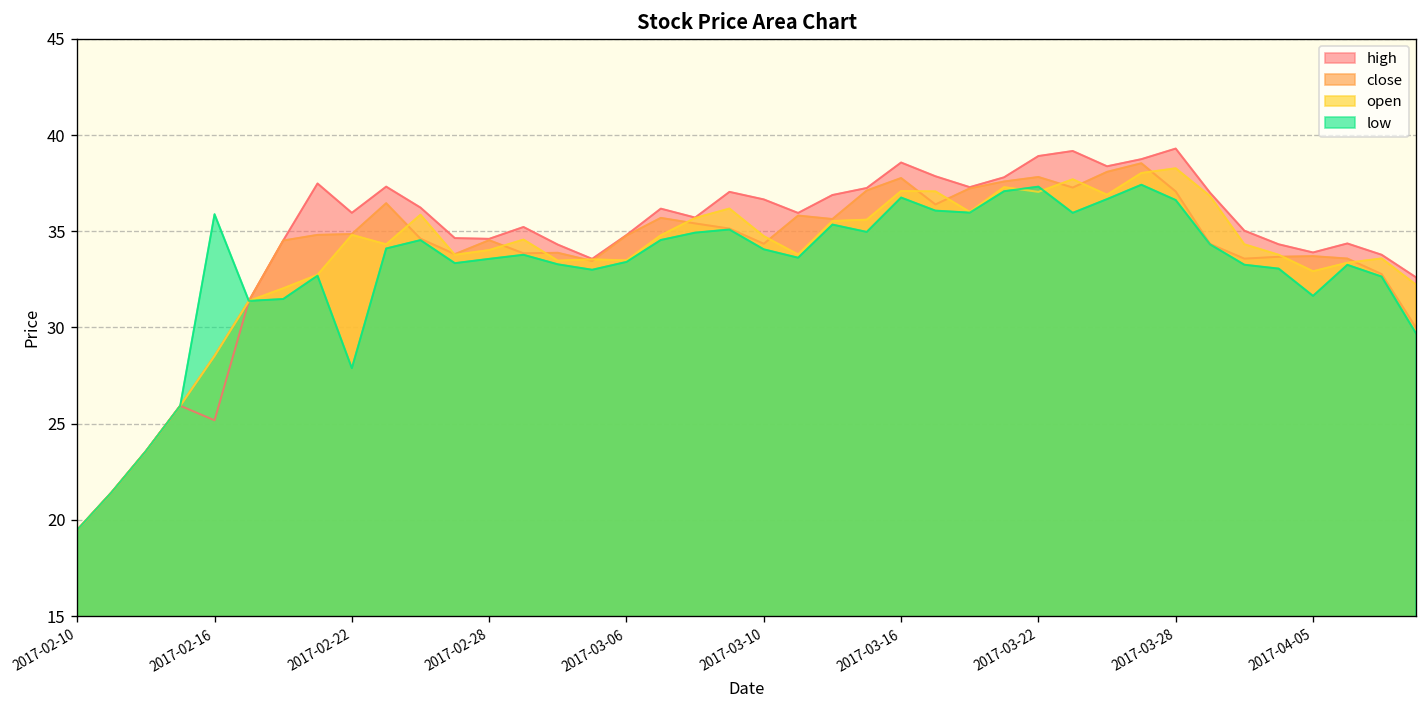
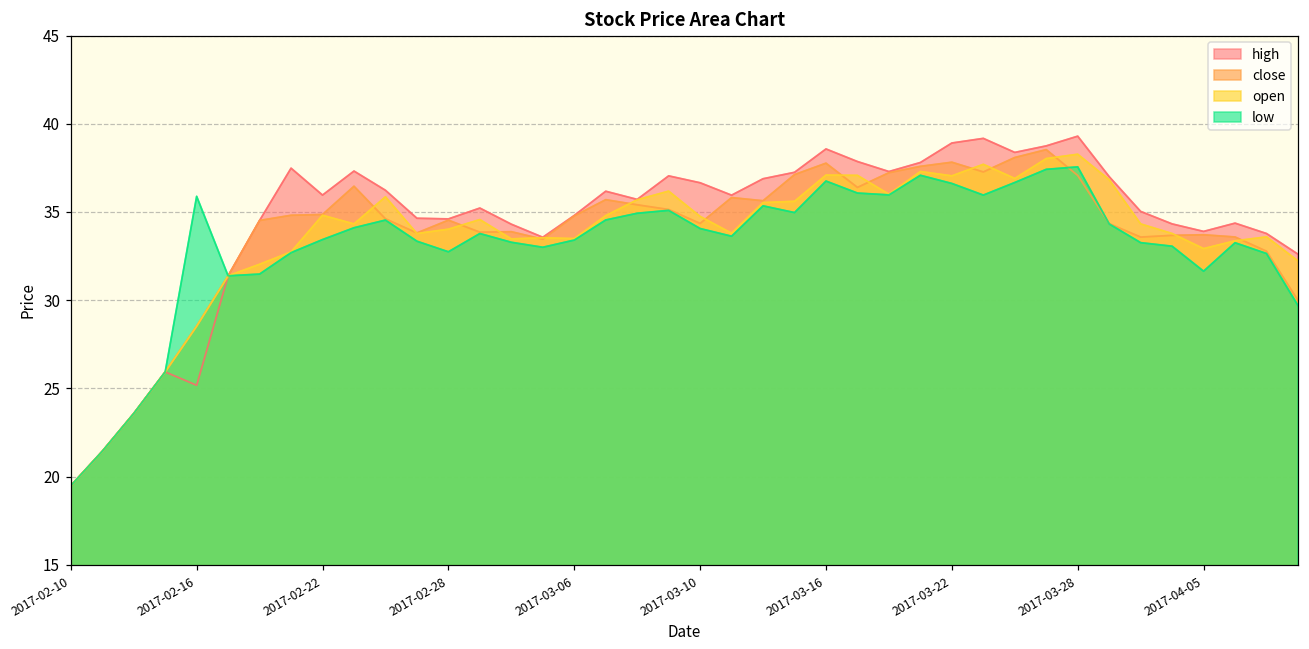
  {
    "high": {
      "2017-02-16": 25.2,
      "2017-02-22": 36.0,
      "2017-03-10": 36.7,
      "2017-03-16": 38.6,
      "2017-03-22": 38.9,
      "2017-03-28": 39.3,
      "2017-04-05": 33.9
    },
    "low": {
      "2017-02-16": 35.9,
-     "2017-02-22": 27.9,
-     "2017-02-28": 33.6,
+     "2017-02-22": 33.4,
+     "2017-02-28": 32.7,
      "2017-03-10": 34.1,
      "2017-03-16": 36.8,
-     "2017-03-22": 37.3,
-     "2017-03-28": 36.6,
+     "2017-03-22": 36.6,
+     "2017-03-28": 37.6,
      "2017-04-05": 31.6
    }
  }
